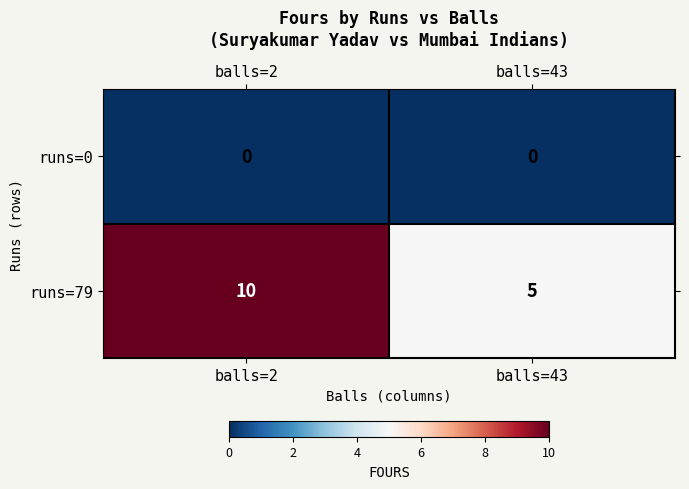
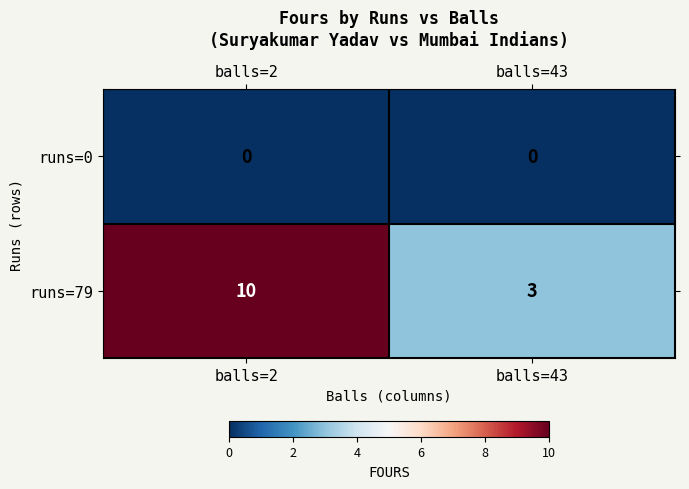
  {
    "runs=79": {
-     "balls=43": 5
+     "balls=43": 3
    }
  }
